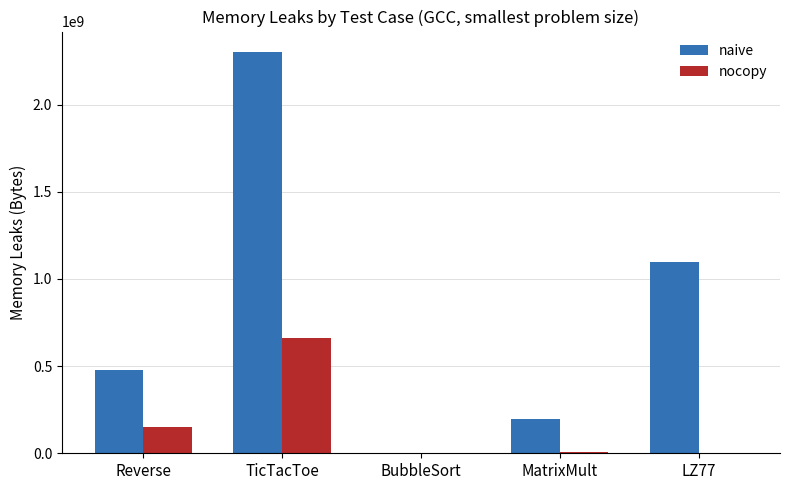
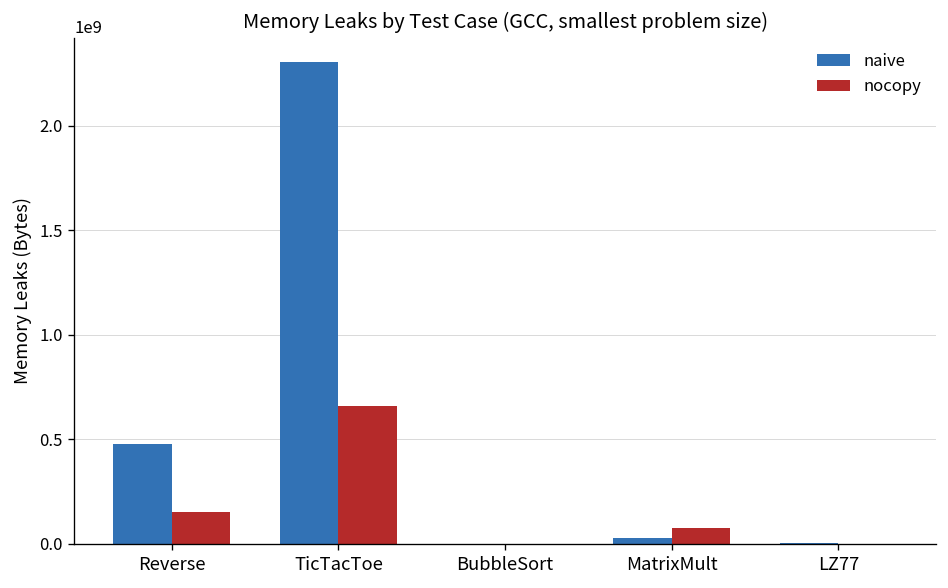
  {
    "naive": {
      "Reverse": 480000000,
      "TicTacToe": 2300000000,
-     "MatrixMult": 200000000,
-     "LZ77": 1100000000
+     "MatrixMult": 30000000,
+     "LZ77": 0
    },
    "nocopy": {
      "Reverse": 150000000,
      "TicTacToe": 660000000,
-     "MatrixMult": 10000000
+     "MatrixMult": 70000000
    }
  }
